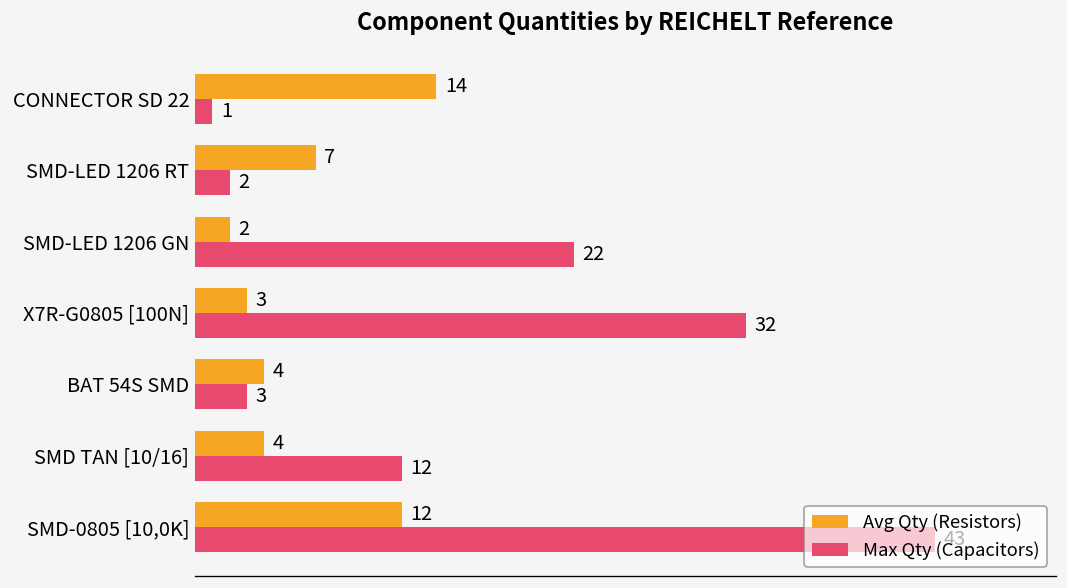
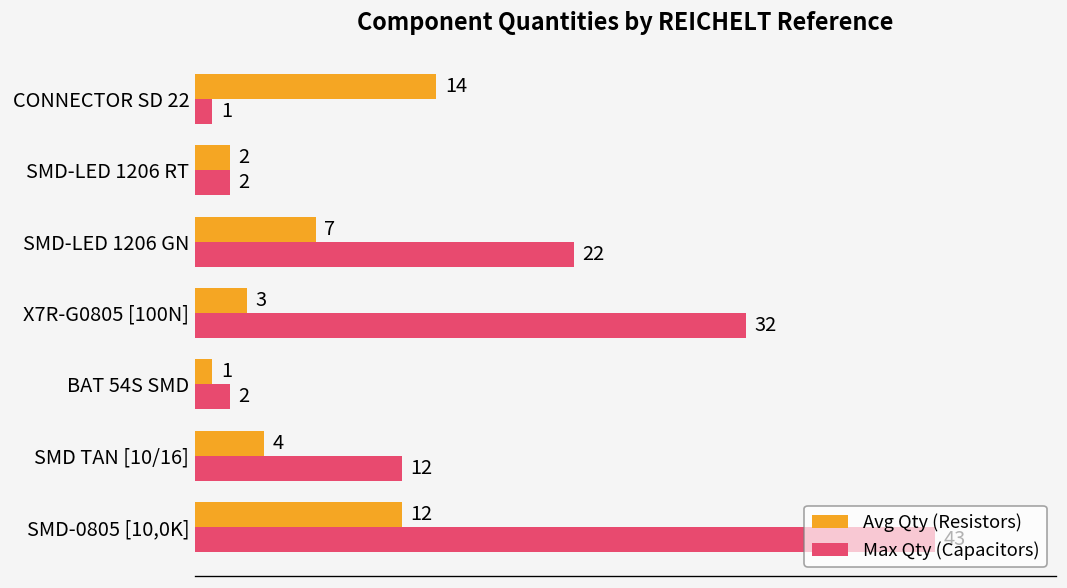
  {
    "Avg Qty (Resistors)": {
      "CONNECTOR SD 22": 14,
-     "SMD-LED 1206 RT": 7,
-     "SMD-LED 1206 GN": 2,
+     "SMD-LED 1206 RT": 2,
+     "SMD-LED 1206 GN": 7,
      "X7R-G0805 [100N]": 3,
-     "BAT 54S SMD": 4,
+     "BAT 54S SMD": 1,
      "SMD TAN [10/16]": 4,
      "SMD-0805 [10,0K]": 12
    },
    "Max Qty (Capacitors)": {
      "CONNECTOR SD 22": 1,
      "SMD-LED 1206 RT": 2,
      "SMD-LED 1206 GN": 22,
      "X7R-G0805 [100N]": 32,
-     "BAT 54S SMD": 3,
+     "BAT 54S SMD": 2,
      "SMD TAN [10/16]": 12
    }
  }
